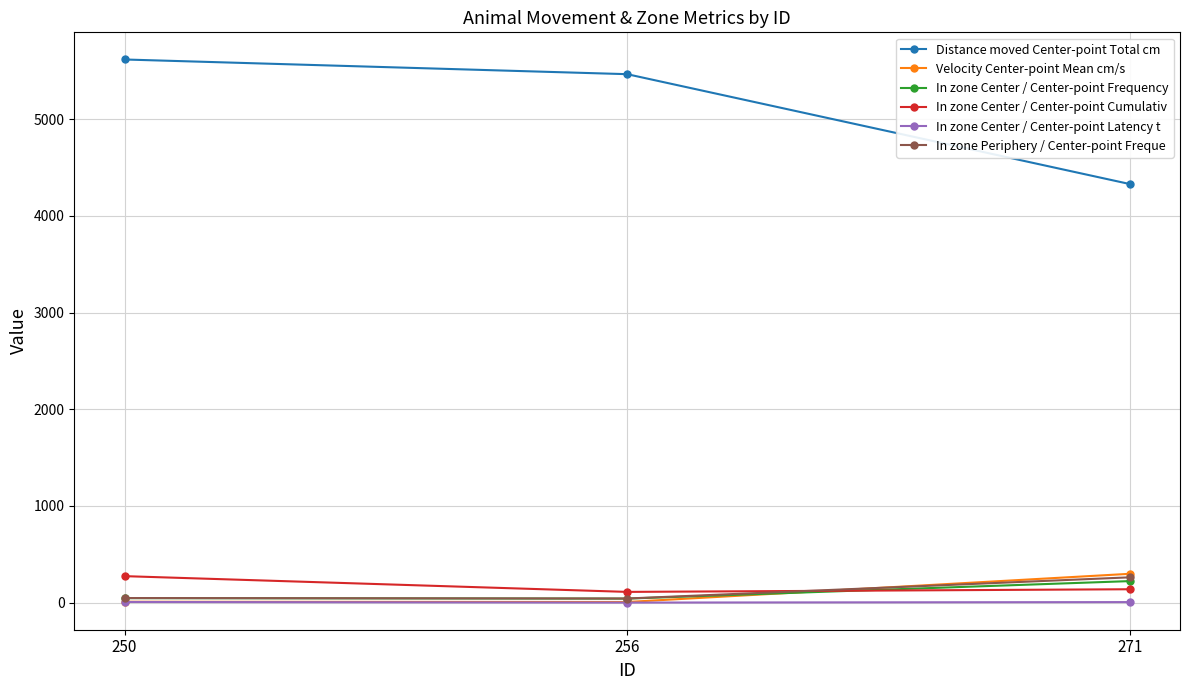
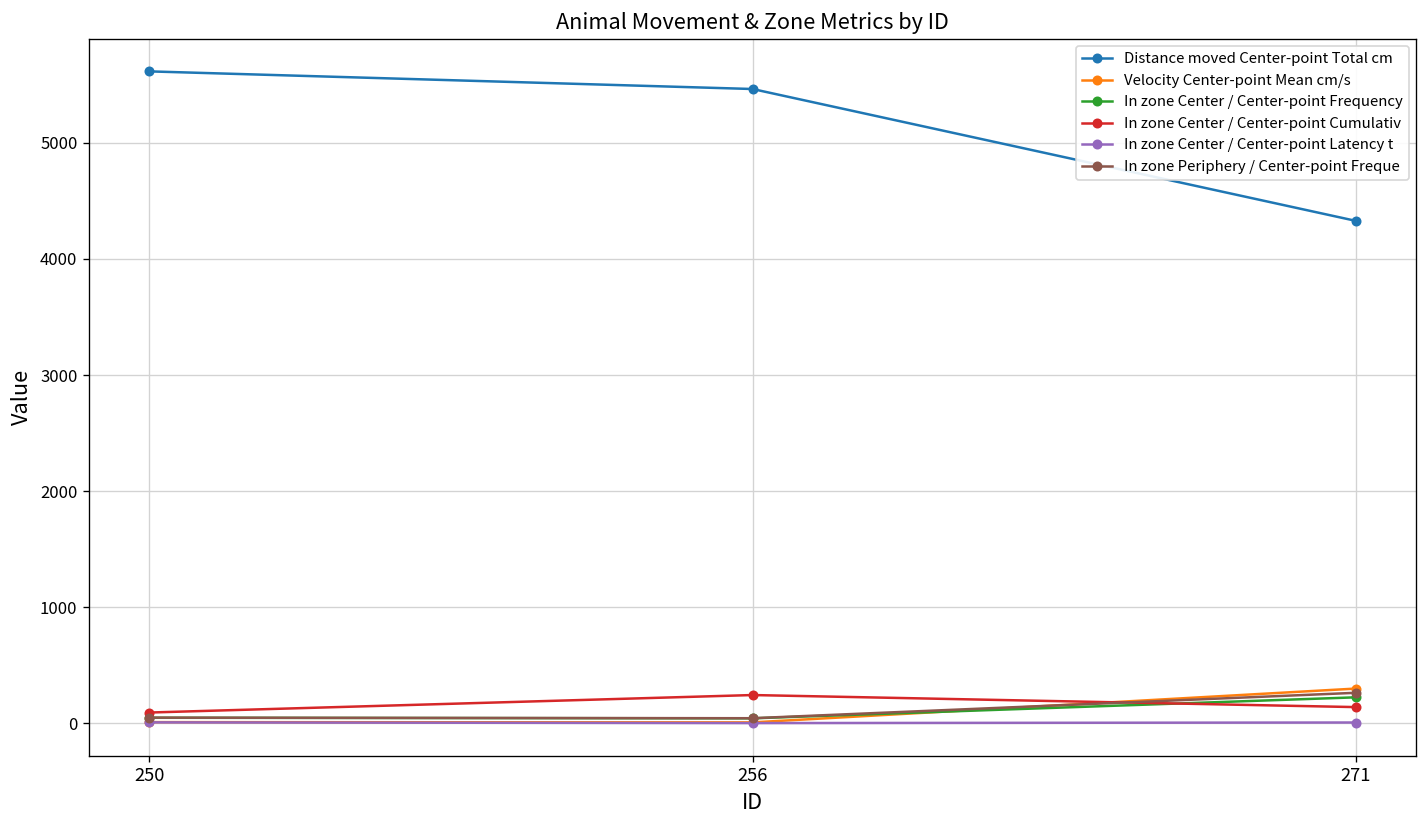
  {
    "Distance moved Center-point Total cm": {
      "250": 5600,
      "256": 5500,
      "271": 4300
    },
    "Velocity Center-point Mean cm/s": {
      "271": 300
    },
    "In zone Center / Center-point Frequency": {
      "271": 200
    },
    "In zone Center / Center-point Cumulativ": {
-     "250": 300,
-     "256": 100,
+     "250": 100,
+     "256": 200,
      "271": 100
    },
    "In zone Center / Center-point Latency t": {
      "271": 0
    },
    "In zone Periphery / Center-point Freque": {
      "271": 300
    }
  }
